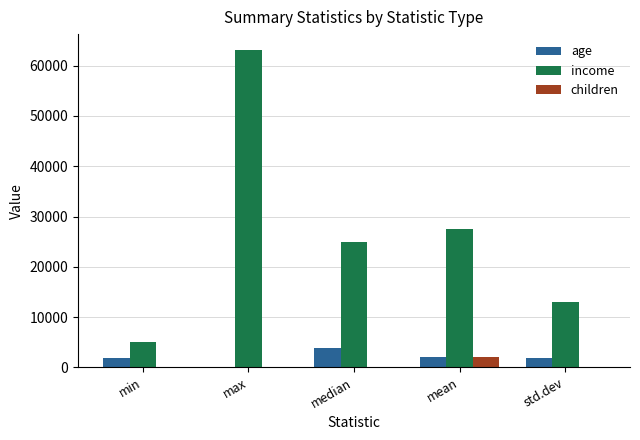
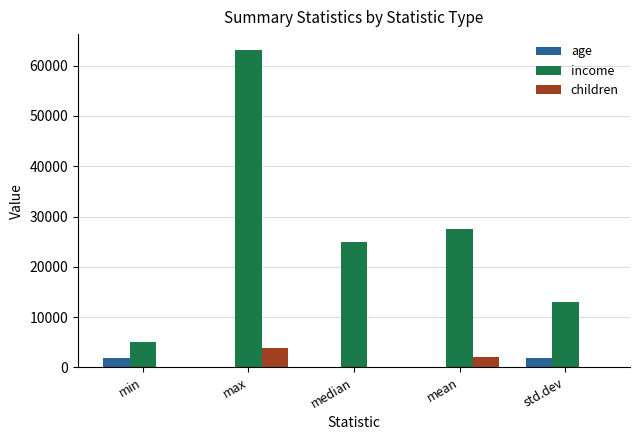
  {
    "age": {
      "min": 2000,
-     "median": 4000,
-     "mean": 2000,
+     "median": 0,
+     "mean": 0,
      "std.dev": 2000
    },
    "income": {
      "min": 5000,
      "max": 63000,
      "median": 25000,
      "mean": 28000,
      "std.dev": 13000
    },
    "children": {
      "min": 0,
-     "max": 0,
+     "max": 4000,
      "mean": 2000
    }
  }
